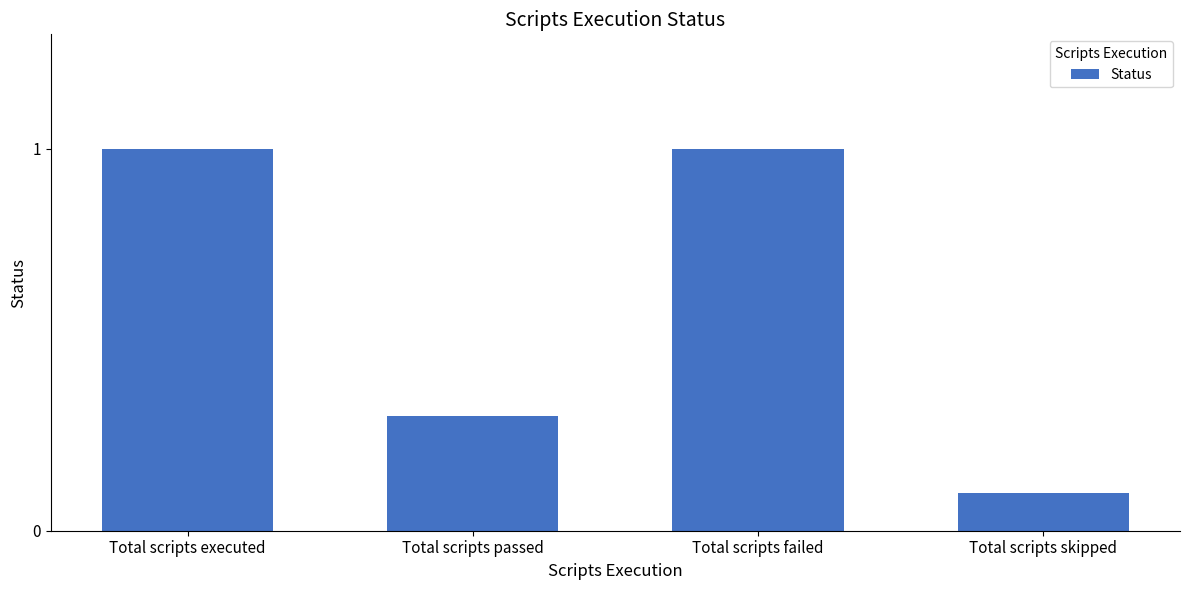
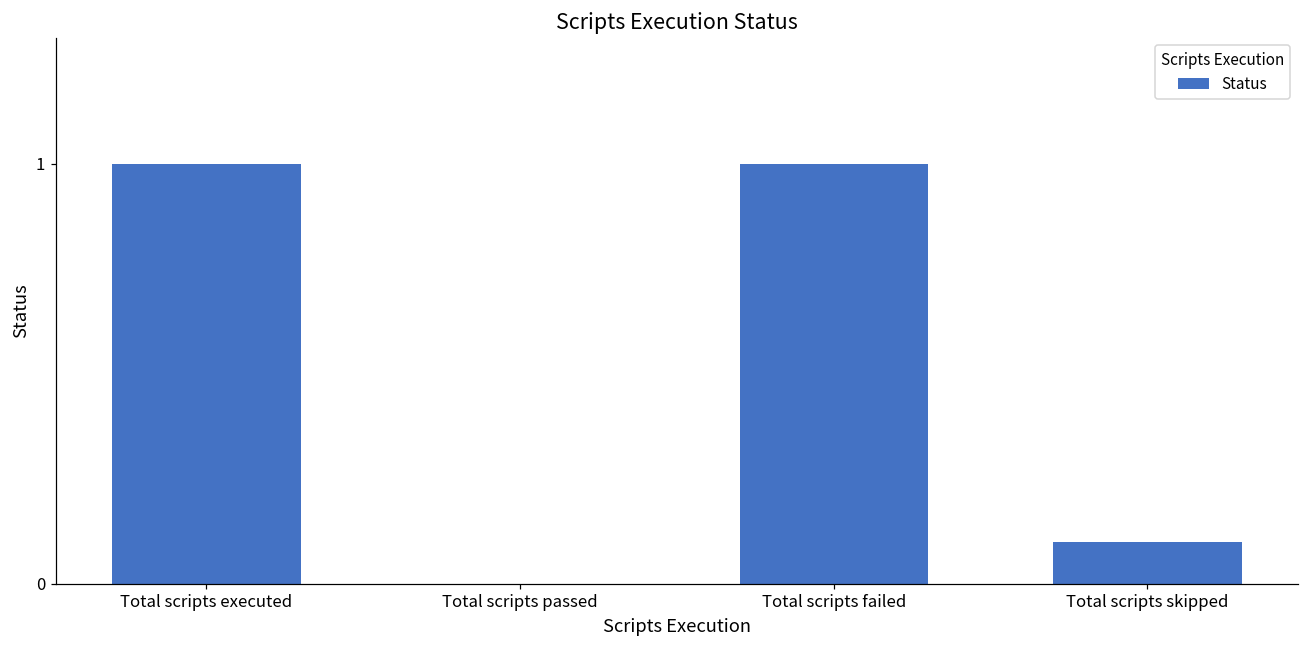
  {
    "Total scripts executed": 1.0,
-   "Total scripts passed": 0.3,
+   "Total scripts passed": 0.0,
    "Total scripts failed": 1.0,
    "Total scripts skipped": 0.1
  }
